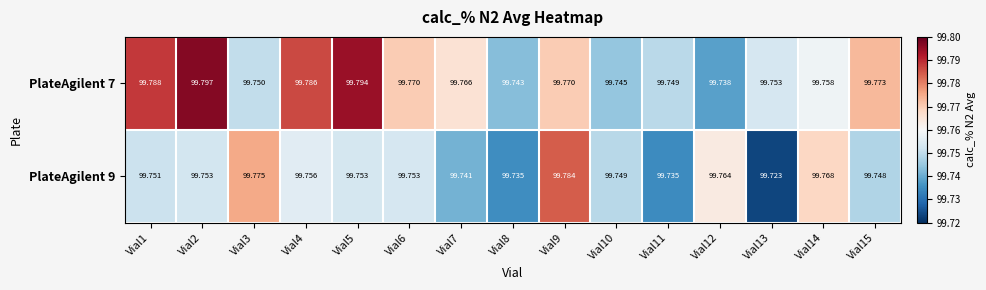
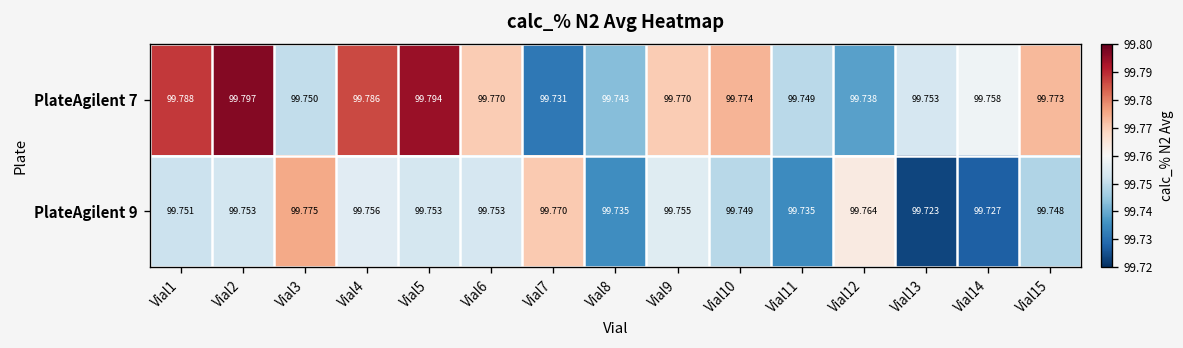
  {
    "PlateAgilent 7": {
      "Vial1": 99.788,
      "Vial2": 99.797,
      "Vial3": 99.750,
      "Vial4": 99.786,
      "Vial5": 99.794,
      "Vial6": 99.770,
-     "Vial7": 99.766,
+     "Vial7": 99.731,
      "Vial8": 99.743,
      "Vial9": 99.770,
-     "Vial10": 99.745,
+     "Vial10": 99.774,
      "Vial11": 99.749,
      "Vial12": 99.738,
      "Vial13": 99.753,
      "Vial14": 99.758,
      "Vial15": 99.773
    },
    "PlateAgilent 9": {
      "Vial1": 99.751,
      "Vial2": 99.753,
      "Vial3": 99.775,
      "Vial4": 99.756,
      "Vial5": 99.753,
      "Vial6": 99.753,
-     "Vial7": 99.741,
+     "Vial7": 99.770,
      "Vial8": 99.735,
-     "Vial9": 99.784,
+     "Vial9": 99.755,
      "Vial10": 99.749,
      "Vial11": 99.735,
      "Vial12": 99.764,
      "Vial13": 99.723,
-     "Vial14": 99.768,
+     "Vial14": 99.727,
      "Vial15": 99.748
    }
  }
